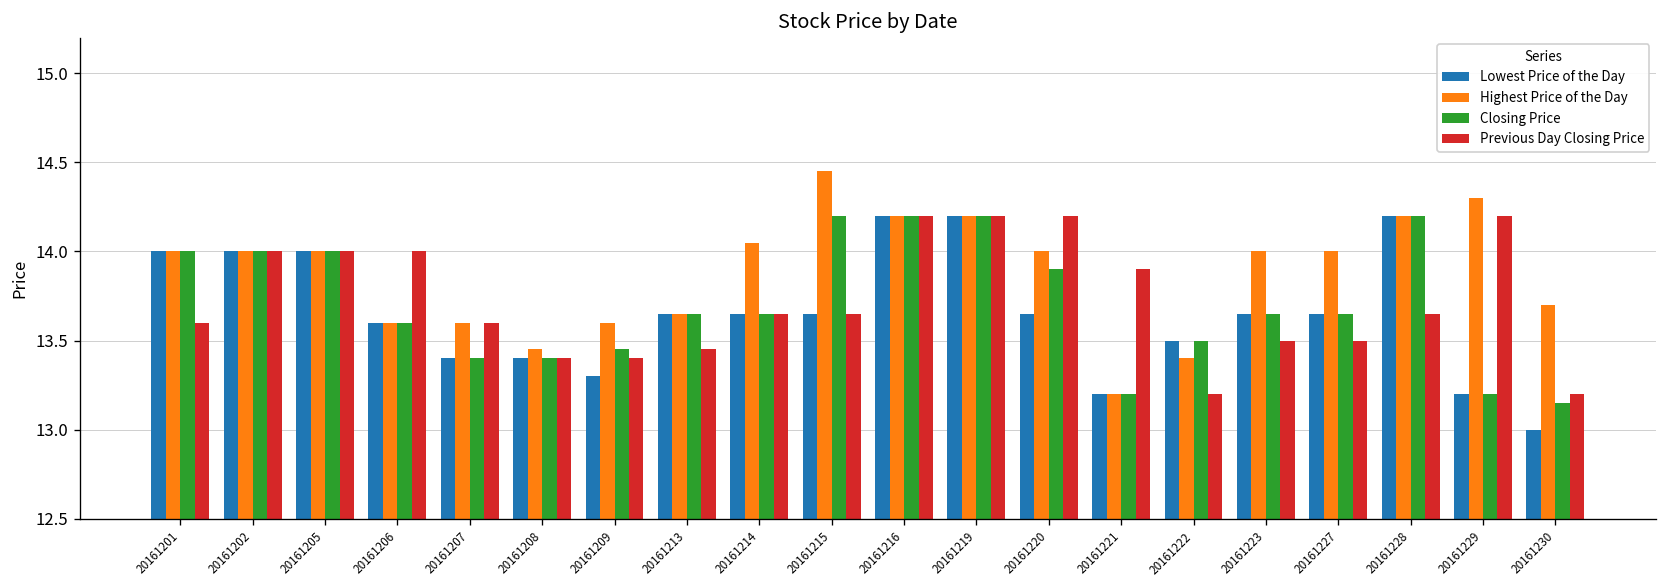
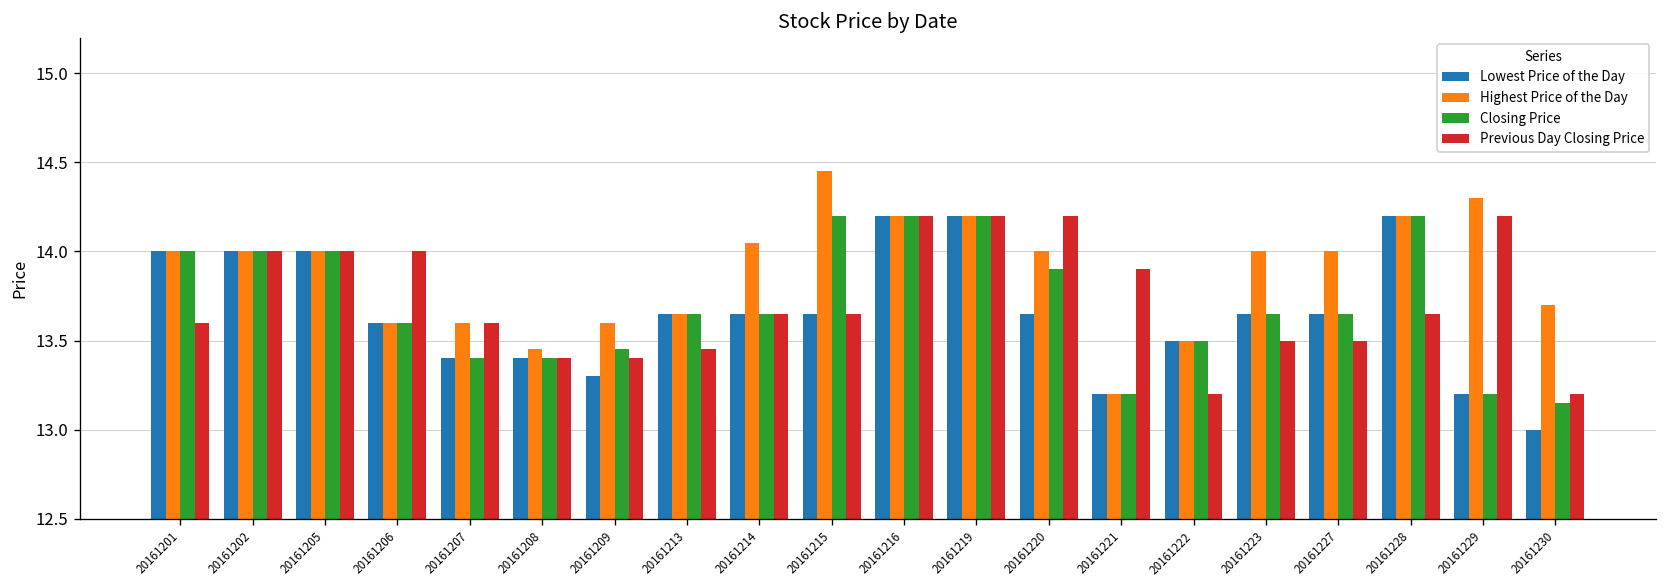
  {
    "Lowest Price of the Day": {
      "20161201": 14.0,
      "20161202": 14.0,
      "20161205": 14.0,
      "20161206": 13.6,
      "20161207": 13.4,
      "20161208": 13.4,
      "20161209": 13.3,
      "20161213": 13.65,
      "20161214": 13.65,
      "20161215": 13.65,
      "20161216": 14.2,
      "20161219": 14.2,
      "20161220": 13.65,
      "20161221": 13.2,
      "20161222": 13.5,
      "20161223": 13.65,
      "20161227": 13.65,
      "20161228": 14.2,
      "20161229": 13.2,
      "20161230": 13.0
    },
    "Highest Price of the Day": {
      "20161201": 14.0,
      "20161202": 14.0,
      "20161205": 14.0,
      "20161206": 13.6,
      "20161207": 13.6,
      "20161208": 13.45,
      "20161209": 13.6,
      "20161213": 13.65,
      "20161214": 14.05,
      "20161215": 14.45,
      "20161216": 14.2,
      "20161219": 14.2,
      "20161220": 14.0,
      "20161221": 13.2,
-     "20161222": 13.4,
+     "20161222": 13.5,
      "20161223": 14.0,
      "20161227": 14.0,
      "20161228": 14.2,
      "20161229": 14.3,
      "20161230": 13.7
    },
    "Closing Price": {
      "20161201": 14.0,
      "20161202": 14.0,
      "20161205": 14.0,
      "20161206": 13.6,
      "20161207": 13.4,
      "20161208": 13.4,
      "20161209": 13.45,
      "20161213": 13.65,
      "20161214": 13.65,
      "20161215": 14.2,
      "20161216": 14.2,
      "20161219": 14.2,
      "20161220": 13.9,
      "20161221": 13.2,
      "20161222": 13.5,
      "20161223": 13.65,
      "20161227": 13.65,
      "20161228": 14.2,
      "20161229": 13.2,
      "20161230": 13.15
    },
    "Previous Day Closing Price": {
      "20161201": 13.6,
      "20161202": 14.0,
      "20161205": 14.0,
      "20161206": 14.0,
      "20161207": 13.6,
      "20161208": 13.4,
      "20161209": 13.4,
      "20161213": 13.45,
      "20161214": 13.65,
      "20161215": 13.65,
      "20161216": 14.2,
      "20161219": 14.2,
      "20161220": 14.2,
      "20161221": 13.9,
      "20161222": 13.2,
      "20161223": 13.5,
      "20161227": 13.5,
      "20161228": 13.65,
      "20161229": 14.2,
      "20161230": 13.2
    }
  }
